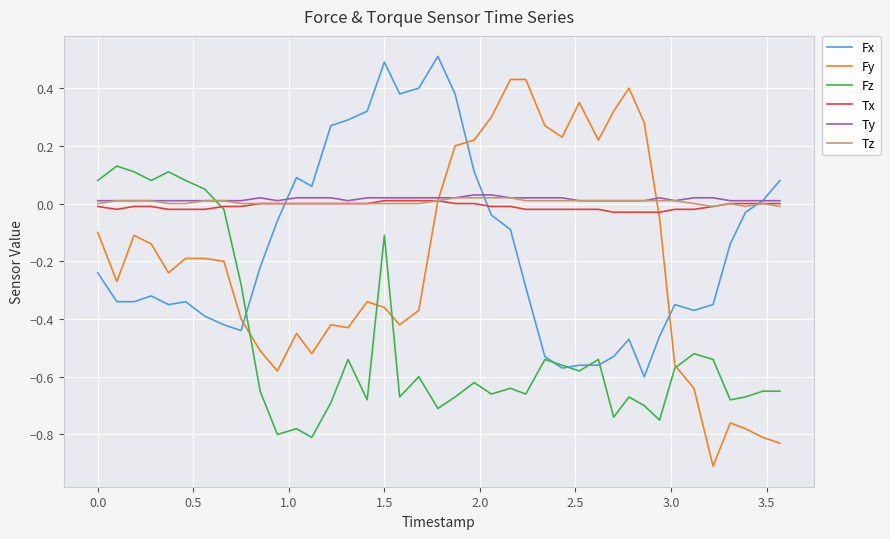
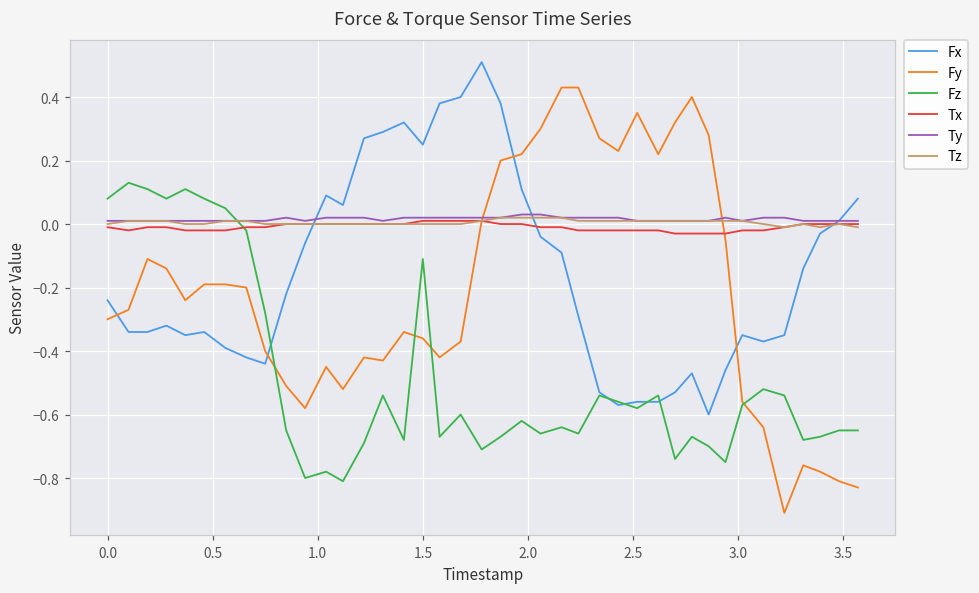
  {
    "Fx": {
      "0.0": -0.24,
-     "1.5": 0.49
+     "1.5": 0.25
    },
    "Fy": {
-     "0.0": -0.1,
+     "0.0": -0.3,
      "1.5": -0.36
    },
    "Fz": {
      "0.0": 0.08,
      "1.5": -0.11
    },
    "Tx": {
      "0.0": -0.01,
      "1.5": 0.01
    },
    "Ty": {
      "0.0": 0.01,
      "1.5": 0.02
    },
    "Tz": {
      "0.0": 0.00,
      "1.5": 0.00
    }
  }
